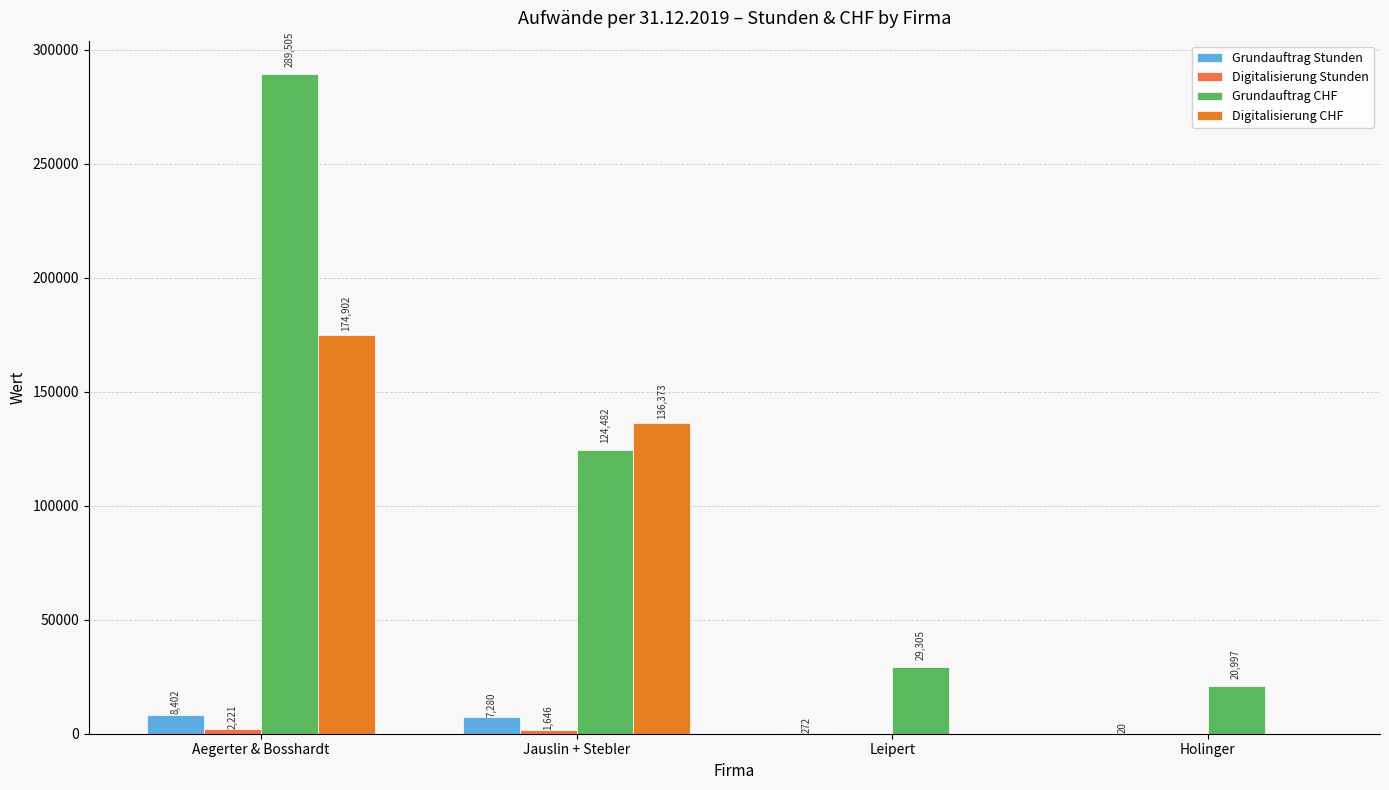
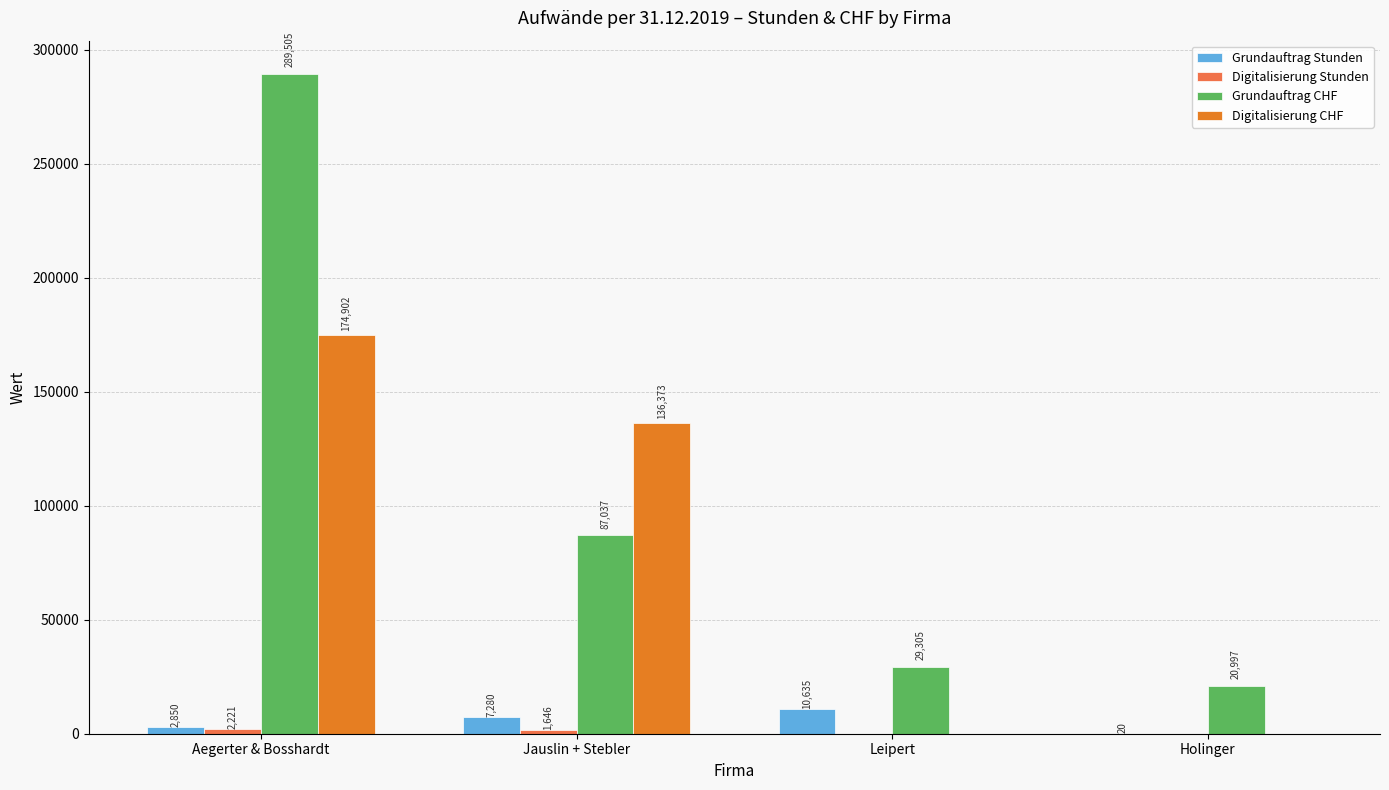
  {
    "Grundauftrag Stunden": {
-     "Aegerter & Bosshardt": "8,402",
+     "Aegerter & Bosshardt": "2,850",
      "Jauslin + Stebler": "7,280",
-     "Leipert": "272",
+     "Leipert": "10,635",
      "Holinger": "20"
    },
    "Grundauftrag CHF": {
      "Aegerter & Bosshardt": "289,505",
-     "Jauslin + Stebler": "124,482",
+     "Jauslin + Stebler": "87,037",
      "Leipert": "29,305",
      "Holinger": "20,997"
    }
  }
